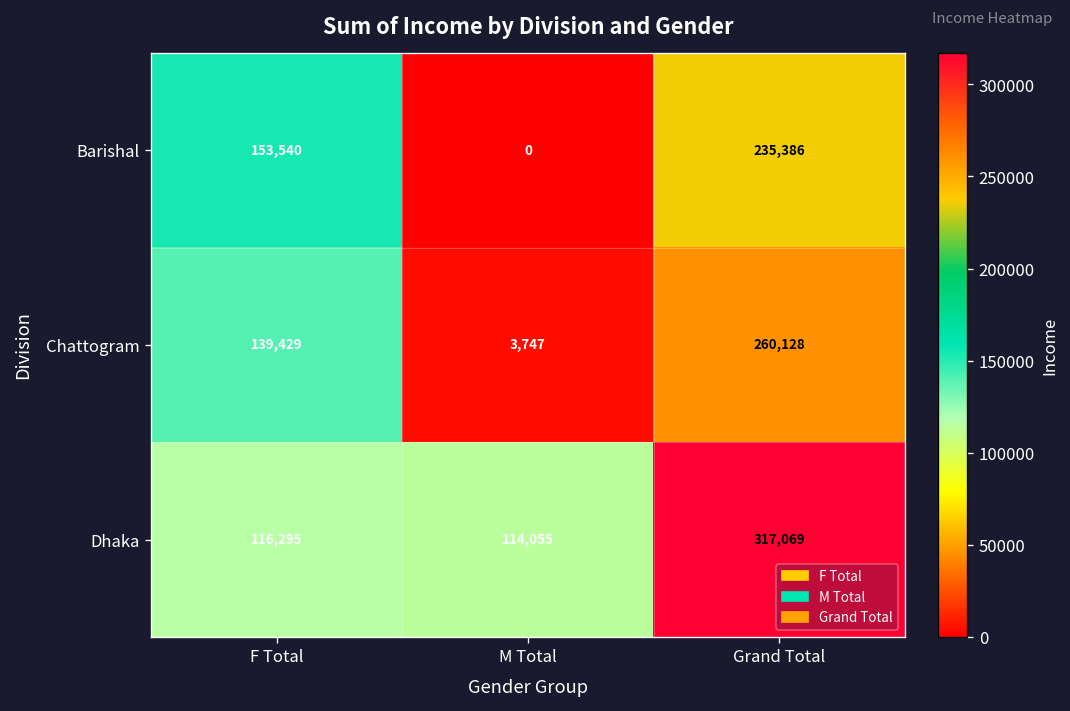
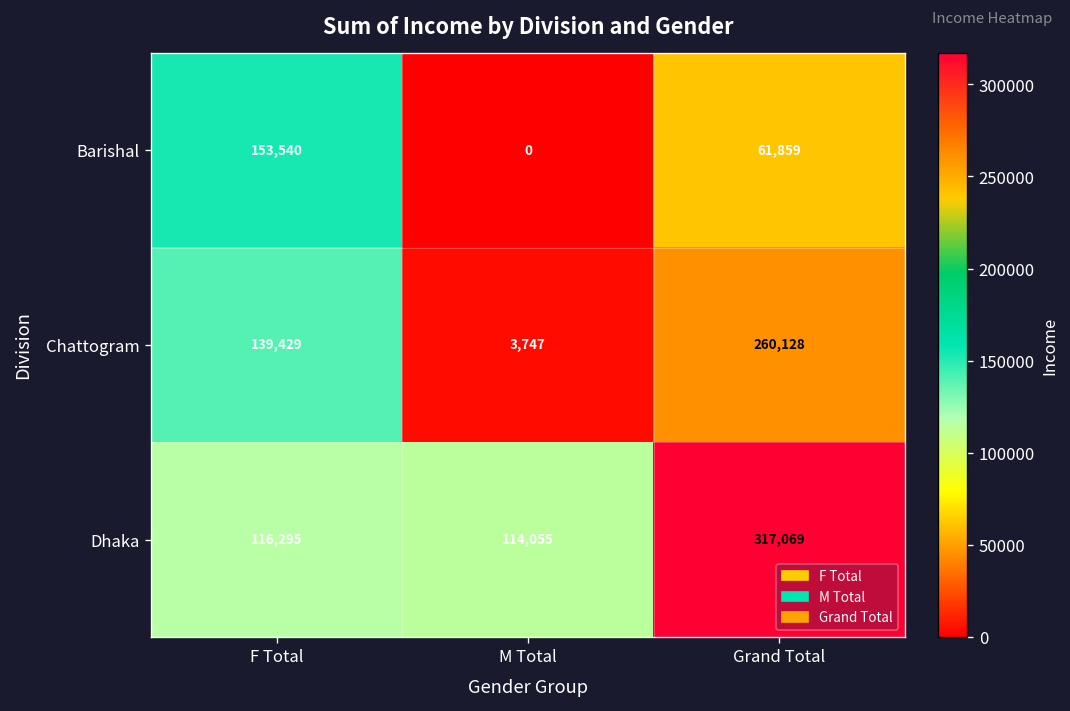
  {
    "Barishal": {
      "F Total": "153,540",
      "M Total": "0",
-     "Grand Total": "235,386"
+     "Grand Total": "61,859"
    },
    "Chattogram": {
      "F Total": "139,429",
      "M Total": "3,747",
      "Grand Total": "260,128"
    },
    "Dhaka": {
      "F Total": "116,295",
      "M Total": "114,055",
      "Grand Total": "317,069"
    }
  }
